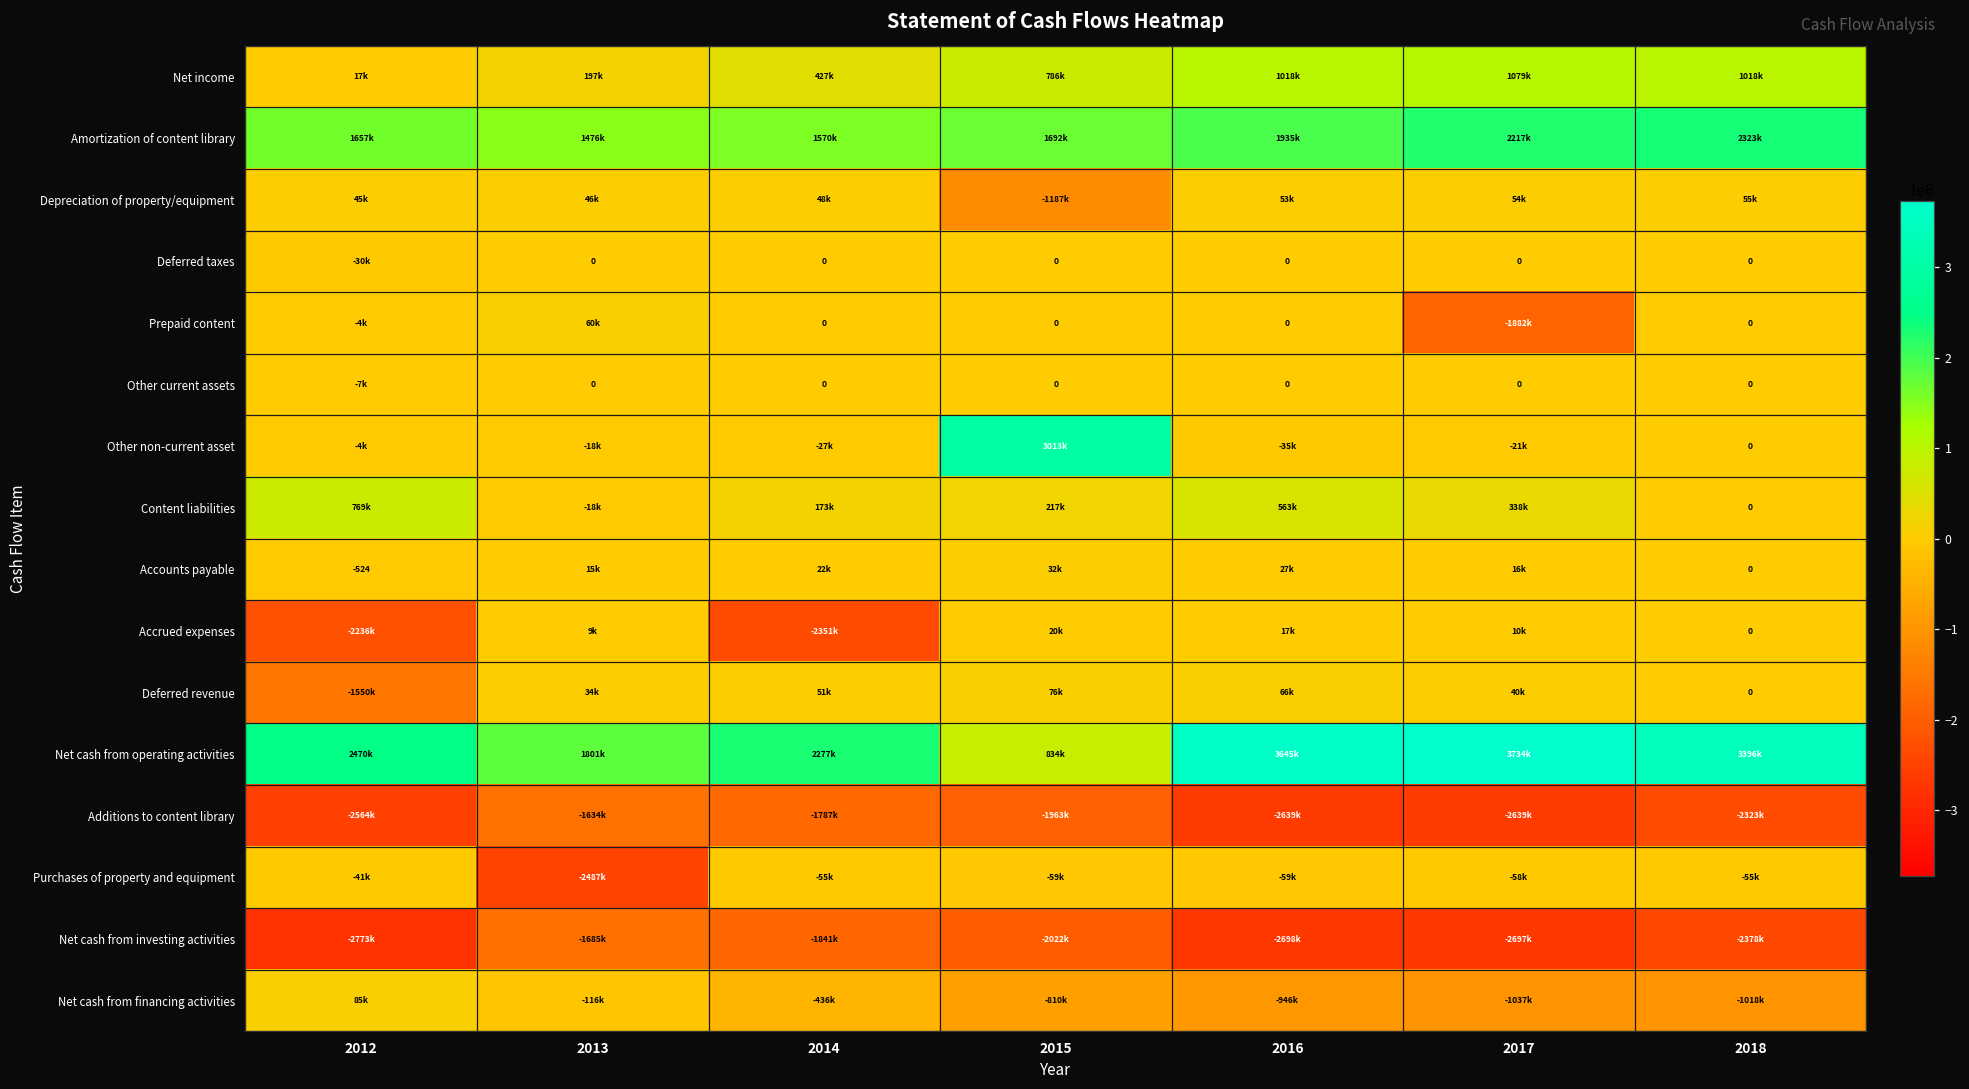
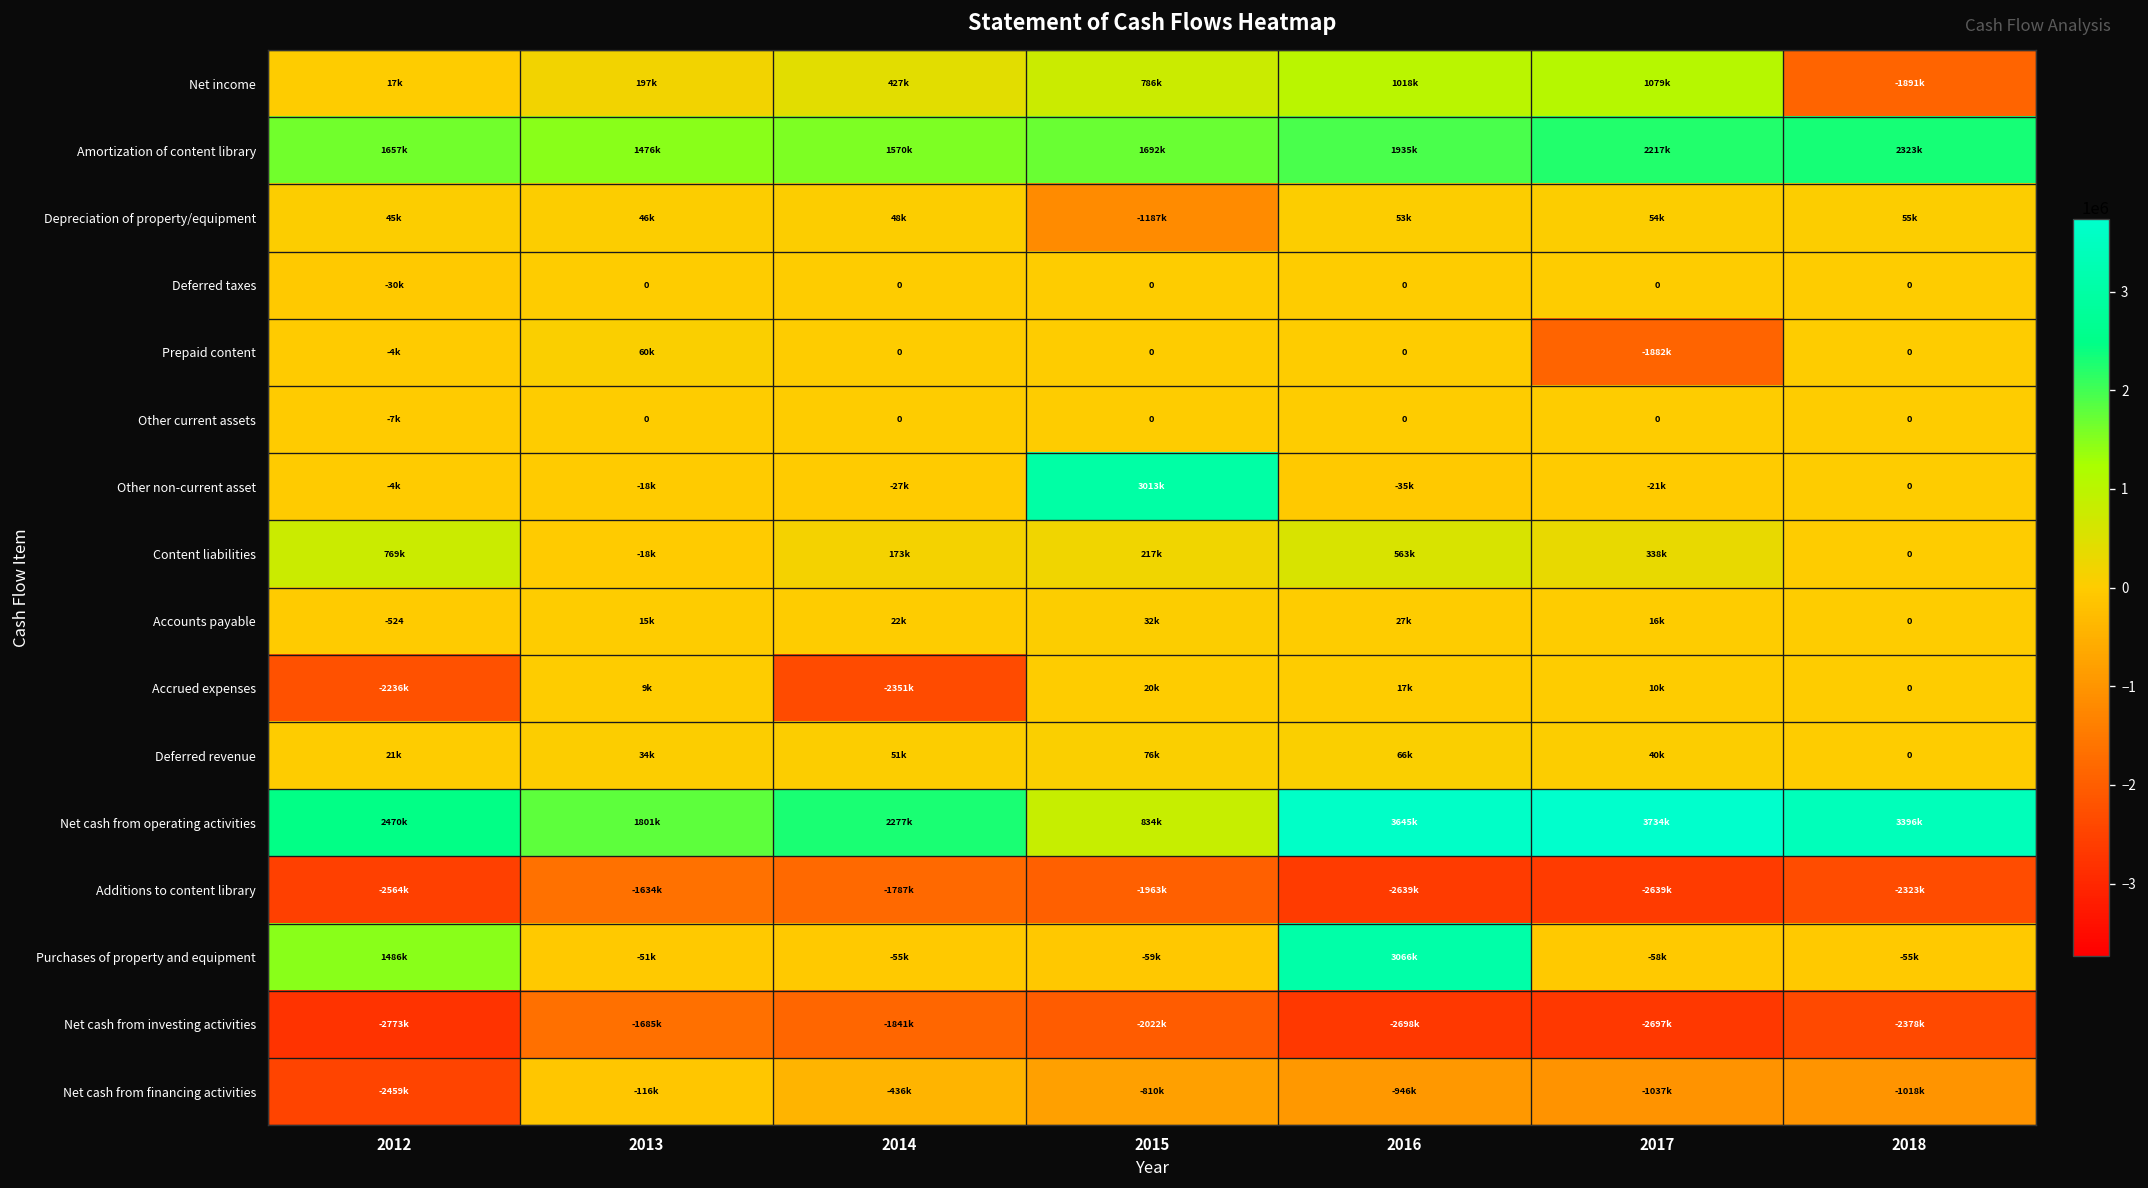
  {
    "Net income": {
      "2012": "17k",
      "2013": "197k",
      "2014": "427k",
      "2015": "786k",
      "2016": "1018k",
      "2017": "1079k",
-     "2018": "1018k"
+     "2018": "-1891k"
    },
    "Amortization of content library": {
      "2012": "1657k",
      "2013": "1476k",
      "2014": "1570k",
      "2015": "1692k",
      "2016": "1935k",
      "2017": "2217k",
      "2018": "2323k"
    },
    "Depreciation of property/equipment": {
      "2012": "45k",
      "2013": "46k",
      "2014": "48k",
      "2015": "-1187k",
      "2016": "53k",
      "2017": "54k",
      "2018": "55k"
    },
    "Deferred taxes": {
      "2012": "-30k",
      "2013": "0",
      "2014": "0",
      "2015": "0",
      "2016": "0",
      "2017": "0",
      "2018": "0"
    },
    "Prepaid content": {
      "2012": "-4k",
      "2013": "60k",
      "2014": "0",
      "2015": "0",
      "2016": "0",
      "2017": "-1882k",
      "2018": "0"
    },
    "Other current assets": {
      "2012": "-7k",
      "2013": "0",
      "2014": "0",
      "2015": "0",
      "2016": "0",
      "2017": "0",
      "2018": "0"
    },
    "Other non-current asset": {
      "2012": "-4k",
      "2013": "-18k",
      "2014": "-27k",
      "2015": "3013k",
      "2016": "-35k",
      "2017": "-21k",
      "2018": "0"
    },
    "Content liabilities": {
      "2012": "769k",
      "2013": "-18k",
      "2014": "173k",
      "2015": "217k",
      "2016": "563k",
      "2017": "338k",
      "2018": "0"
    },
    "Accounts payable": {
      "2012": "-524",
      "2013": "15k",
      "2014": "22k",
      "2015": "32k",
      "2016": "27k",
      "2017": "16k",
      "2018": "0"
    },
    "Accrued expenses": {
      "2012": "-2236k",
      "2013": "9k",
      "2014": "-2351k",
      "2015": "20k",
      "2016": "17k",
      "2017": "10k",
      "2018": "0"
    },
    "Deferred revenue": {
-     "2012": "-1550k",
+     "2012": "21k",
      "2013": "34k",
      "2014": "51k",
      "2015": "76k",
      "2016": "66k",
      "2017": "40k",
      "2018": "0"
    },
    "Net cash from operating activities": {
      "2012": "2470k",
      "2013": "1801k",
      "2014": "2277k",
      "2015": "834k",
      "2016": "3645k",
      "2017": "3734k",
      "2018": "3396k"
    },
    "Additions to content library": {
      "2012": "-2564k",
      "2013": "-1634k",
      "2014": "-1787k",
      "2015": "-1963k",
      "2016": "-2639k",
      "2017": "-2639k",
      "2018": "-2323k"
    },
    "Purchases of property and equipment": {
-     "2012": "-41k",
-     "2013": "-2487k",
+     "2012": "1486k",
+     "2013": "-51k",
      "2014": "-55k",
      "2015": "-59k",
-     "2016": "-59k",
+     "2016": "3066k",
      "2017": "-58k",
      "2018": "-55k"
    },
    "Net cash from investing activities": {
      "2012": "-2773k",
      "2013": "-1685k",
      "2014": "-1841k",
      "2015": "-2022k",
      "2016": "-2698k",
      "2017": "-2697k",
      "2018": "-2378k"
    },
    "Net cash from financing activities": {
-     "2012": "85k",
+     "2012": "-2459k",
      "2013": "-116k",
      "2014": "-436k",
      "2015": "-810k",
      "2016": "-946k",
      "2017": "-1037k",
      "2018": "-1018k"
    }
  }
